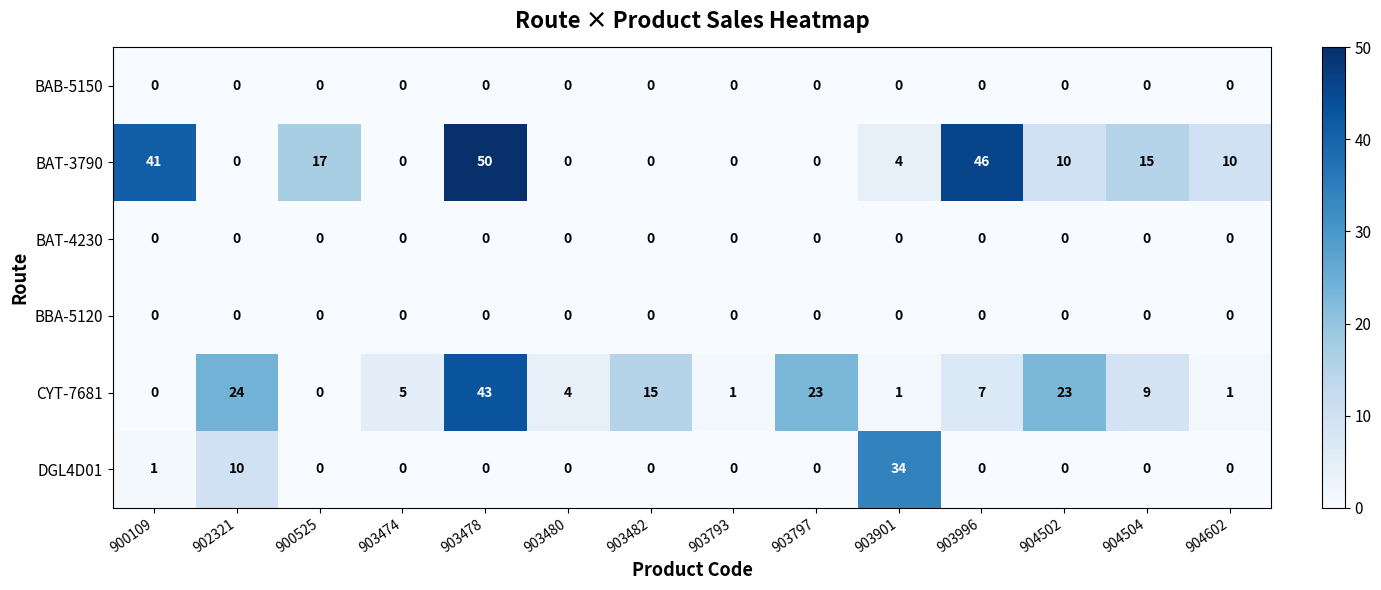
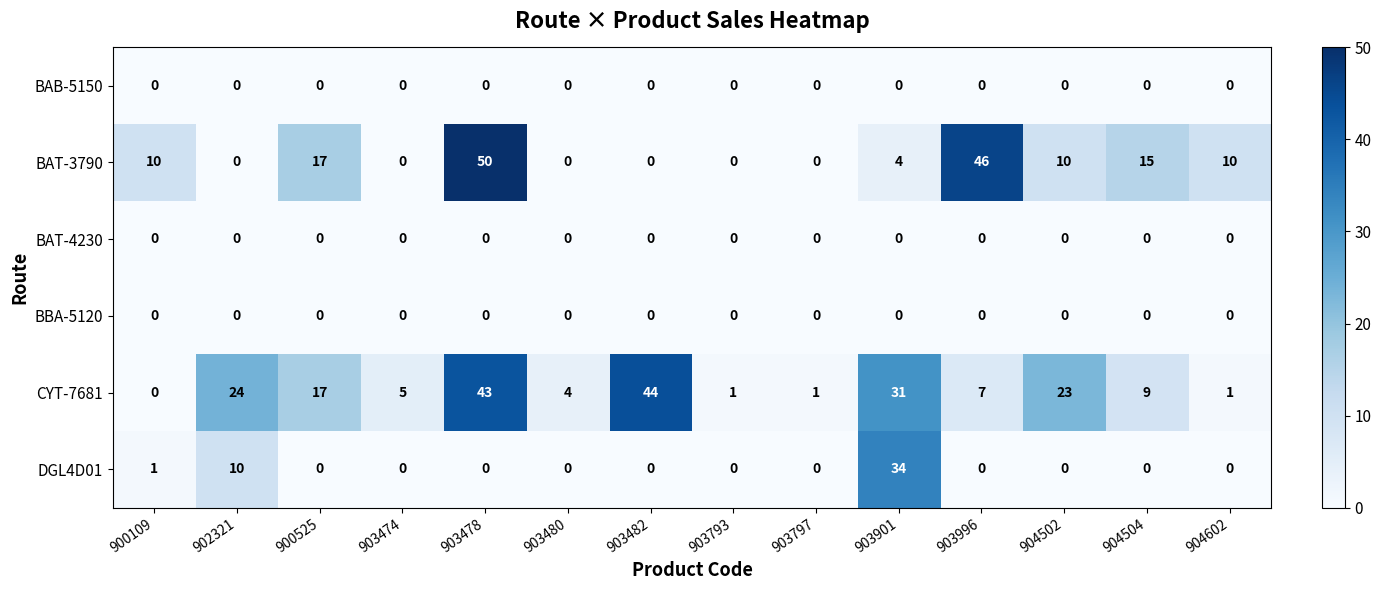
  {
    "BAB-5150": {
      "900109": 0,
      "902321": 0,
      "900525": 0,
      "903474": 0,
      "903478": 0,
      "903480": 0,
      "903482": 0,
      "903793": 0,
      "903797": 0,
      "903901": 0,
      "903996": 0,
      "904502": 0,
      "904504": 0,
      "904602": 0
    },
    "BAT-3790": {
-     "900109": 41,
+     "900109": 10,
      "902321": 0,
      "900525": 17,
      "903474": 0,
      "903478": 50,
      "903480": 0,
      "903482": 0,
      "903793": 0,
      "903797": 0,
      "903901": 4,
      "903996": 46,
      "904502": 10,
      "904504": 15,
      "904602": 10
    },
    "BAT-4230": {
      "900109": 0,
      "902321": 0,
      "900525": 0,
      "903474": 0,
      "903478": 0,
      "903480": 0,
      "903482": 0,
      "903793": 0,
      "903797": 0,
      "903901": 0,
      "903996": 0,
      "904502": 0,
      "904504": 0,
      "904602": 0
    },
    "BBA-5120": {
      "900109": 0,
      "902321": 0,
      "900525": 0,
      "903474": 0,
      "903478": 0,
      "903480": 0,
      "903482": 0,
      "903793": 0,
      "903797": 0,
      "903901": 0,
      "903996": 0,
      "904502": 0,
      "904504": 0,
      "904602": 0
    },
    "CYT-7681": {
      "900109": 0,
      "902321": 24,
-     "900525": 0,
+     "900525": 17,
      "903474": 5,
      "903478": 43,
      "903480": 4,
-     "903482": 15,
+     "903482": 44,
      "903793": 1,
-     "903797": 23,
-     "903901": 1,
+     "903797": 1,
+     "903901": 31,
      "903996": 7,
      "904502": 23,
      "904504": 9,
      "904602": 1
    },
    "DGL4D01": {
      "900109": 1,
      "902321": 10,
      "900525": 0,
      "903474": 0,
      "903478": 0,
      "903480": 0,
      "903482": 0,
      "903793": 0,
      "903797": 0,
      "903901": 34,
      "903996": 0,
      "904502": 0,
      "904504": 0,
      "904602": 0
    }
  }
